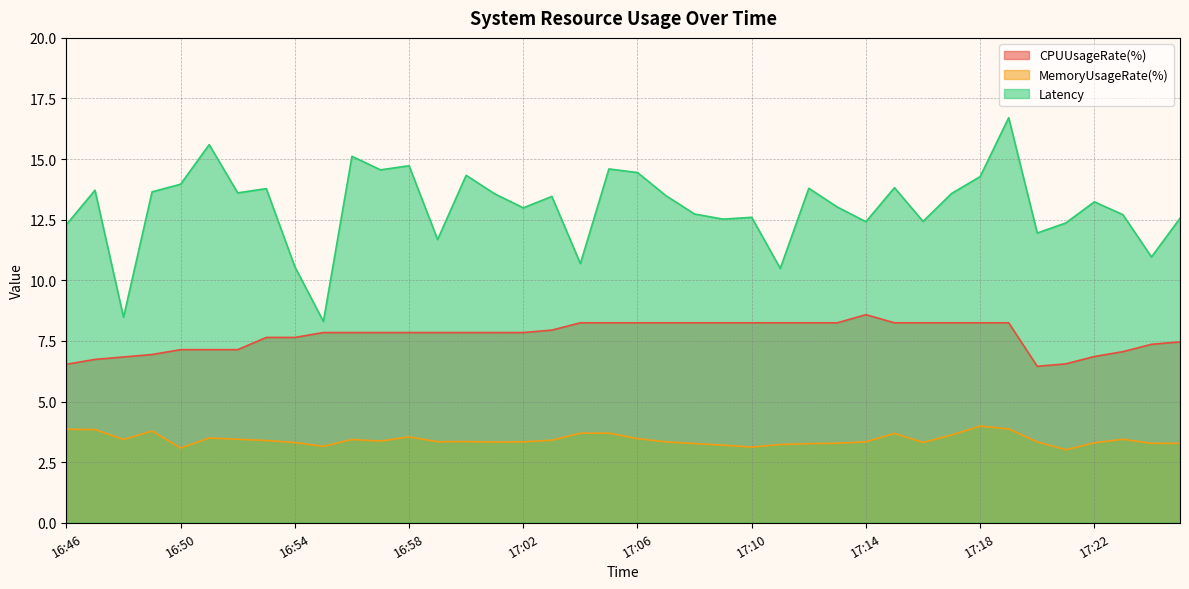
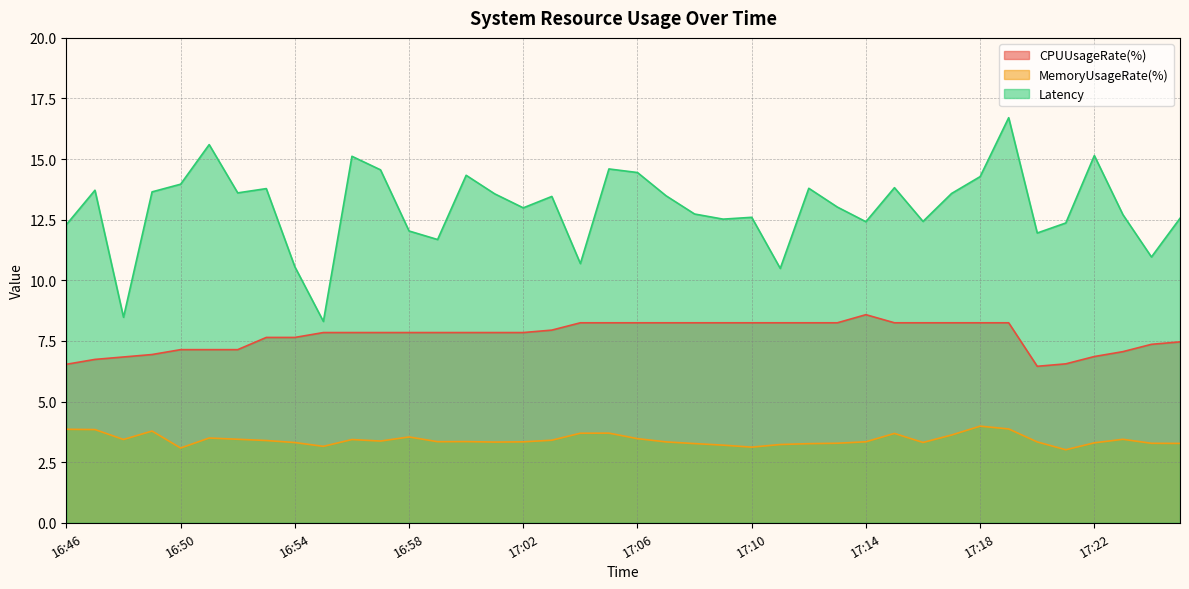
  {
    "CPUUsageRate(%)": {
      "16:46": 6.5,
      "16:50": 7.1,
      "16:54": 7.6,
      "16:58": 7.8,
      "17:02": 7.8,
      "17:06": 8.2,
      "17:10": 8.2,
      "17:14": 8.6,
      "17:18": 8.2,
      "17:22": 6.9
    },
    "MemoryUsageRate(%)": {
      "16:46": 3.9,
      "16:50": 3.1,
      "16:54": 3.3,
      "16:58": 3.5,
      "17:02": 3.3,
      "17:06": 3.5,
      "17:10": 3.1,
      "17:14": 3.3,
      "17:18": 4.0,
      "17:22": 3.3
    },
    "Latency": {
      "16:46": 12.3,
      "16:50": 14.0,
      "16:54": 10.6,
-     "16:58": 14.7,
+     "16:58": 12.0,
      "17:02": 13.0,
      "17:06": 14.4,
      "17:10": 12.6,
      "17:14": 12.4,
      "17:18": 14.3,
-     "17:22": 13.2
+     "17:22": 15.1
    }
  }
